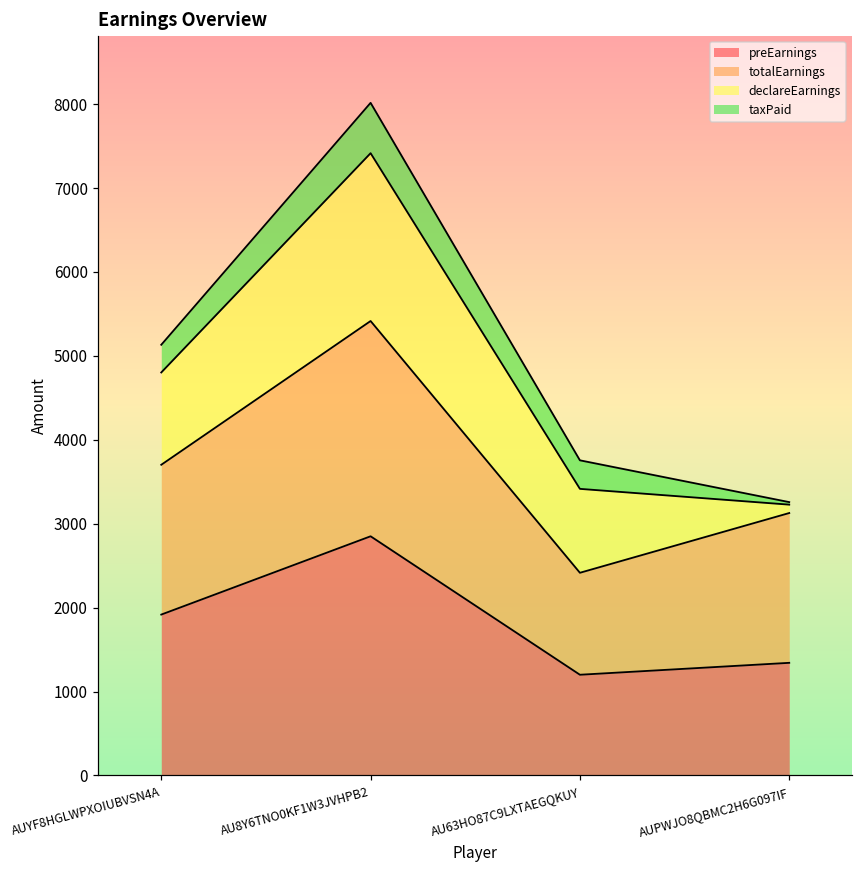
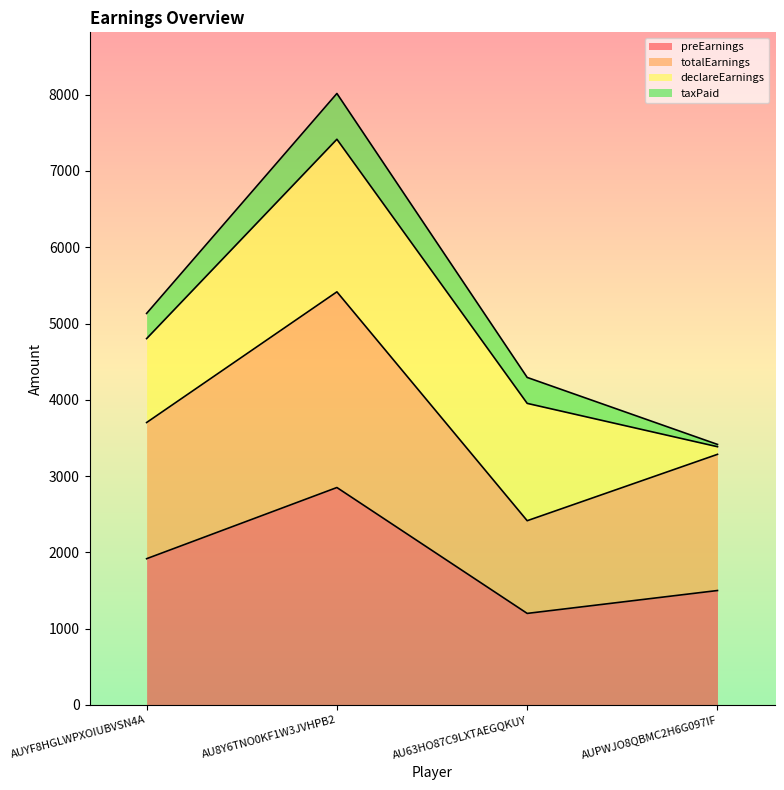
  {
    "preEarnings": {
      "AUYF8HGLWPXOIUBVSN4A": 1900,
      "AU8Y6TNO0KF1W3JVHPB2": 2900,
      "AU63HO87C9LXTAEGQKUY": 1200,
-     "AUPWJO8QBMC2H6G097IF": 1300
+     "AUPWJO8QBMC2H6G097IF": 1500
    },
    "totalEarnings": {
      "AUYF8HGLWPXOIUBVSN4A": 1800,
      "AU8Y6TNO0KF1W3JVHPB2": 2600,
      "AU63HO87C9LXTAEGQKUY": 1200,
      "AUPWJO8QBMC2H6G097IF": 1800
    },
    "declareEarnings": {
      "AUYF8HGLWPXOIUBVSN4A": 1100,
      "AU8Y6TNO0KF1W3JVHPB2": 2000,
-     "AU63HO87C9LXTAEGQKUY": 1000
+     "AU63HO87C9LXTAEGQKUY": 1500
    },
    "taxPaid": {
      "AUYF8HGLWPXOIUBVSN4A": 300,
      "AU8Y6TNO0KF1W3JVHPB2": 600,
      "AU63HO87C9LXTAEGQKUY": 300
    }
  }
